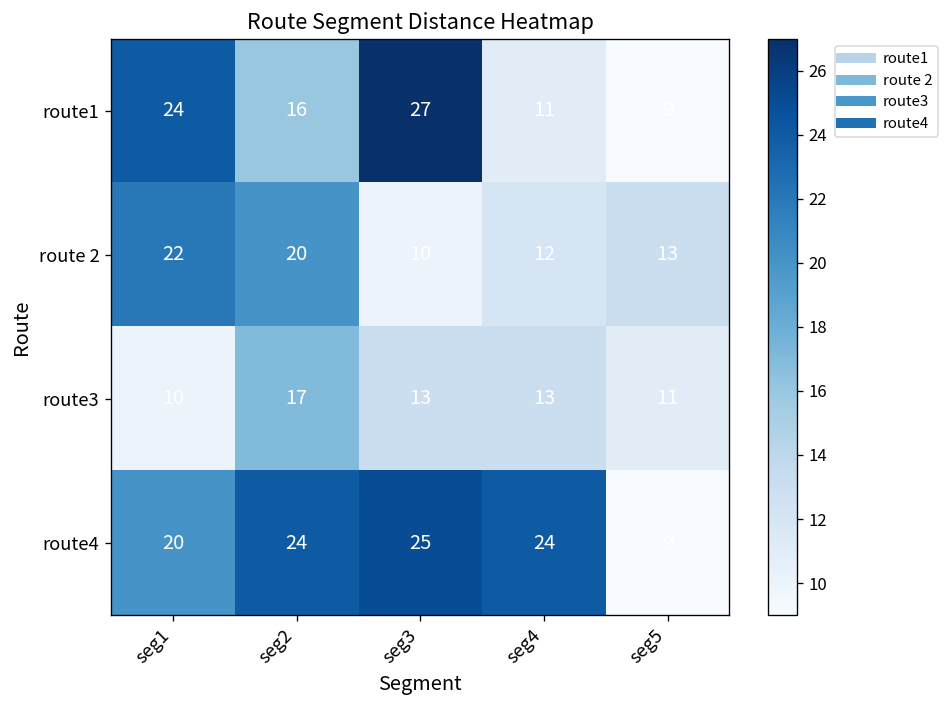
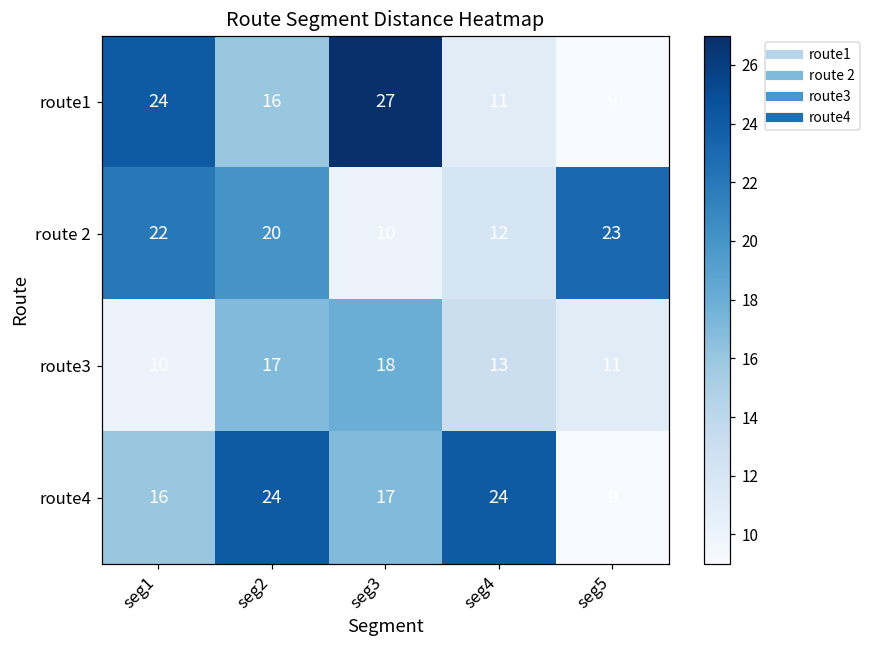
  {
    "route1": {
      "seg1": 24,
      "seg2": 16,
      "seg3": 27
    },
    "route 2": {
      "seg1": 22,
      "seg2": 20,
-     "seg5": 13
+     "seg5": 23
    },
    "route3": {
      "seg2": 17,
-     "seg3": 13,
+     "seg3": 18,
      "seg4": 13
    },
    "route4": {
-     "seg1": 20,
+     "seg1": 16,
      "seg2": 24,
-     "seg3": 25,
+     "seg3": 17,
      "seg4": 24
    }
  }
